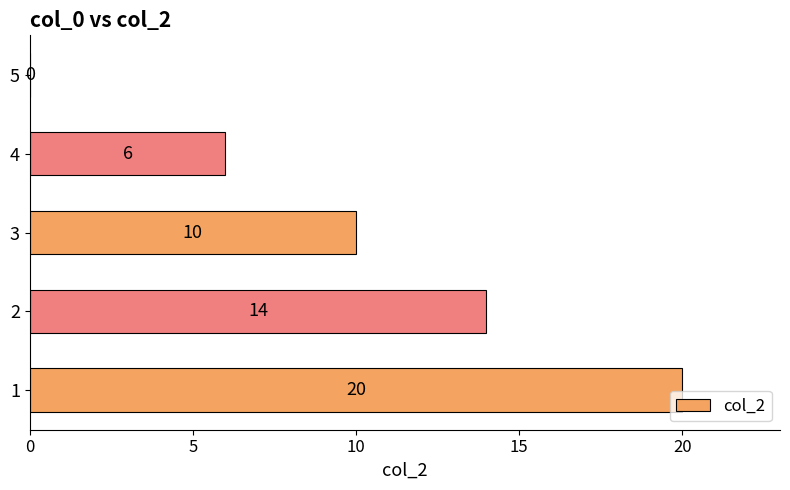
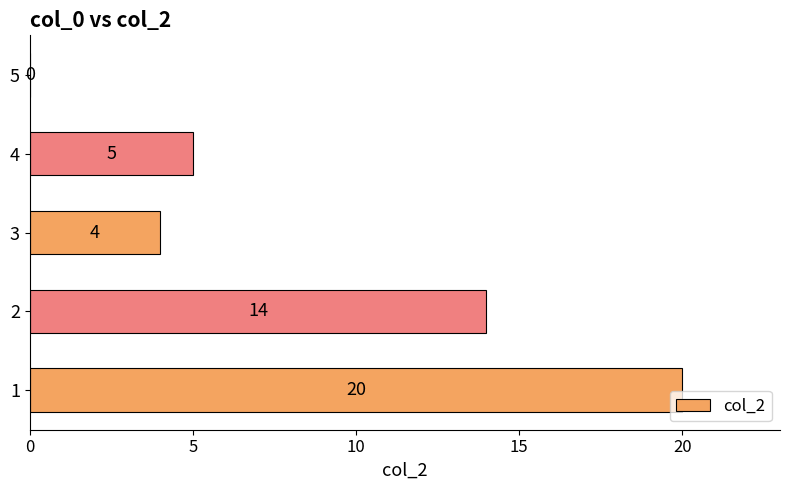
  {
    "5": 0,
-   "4": 6,
-   "3": 10,
+   "4": 5,
+   "3": 4,
    "2": 14,
    "1": 20
  }
